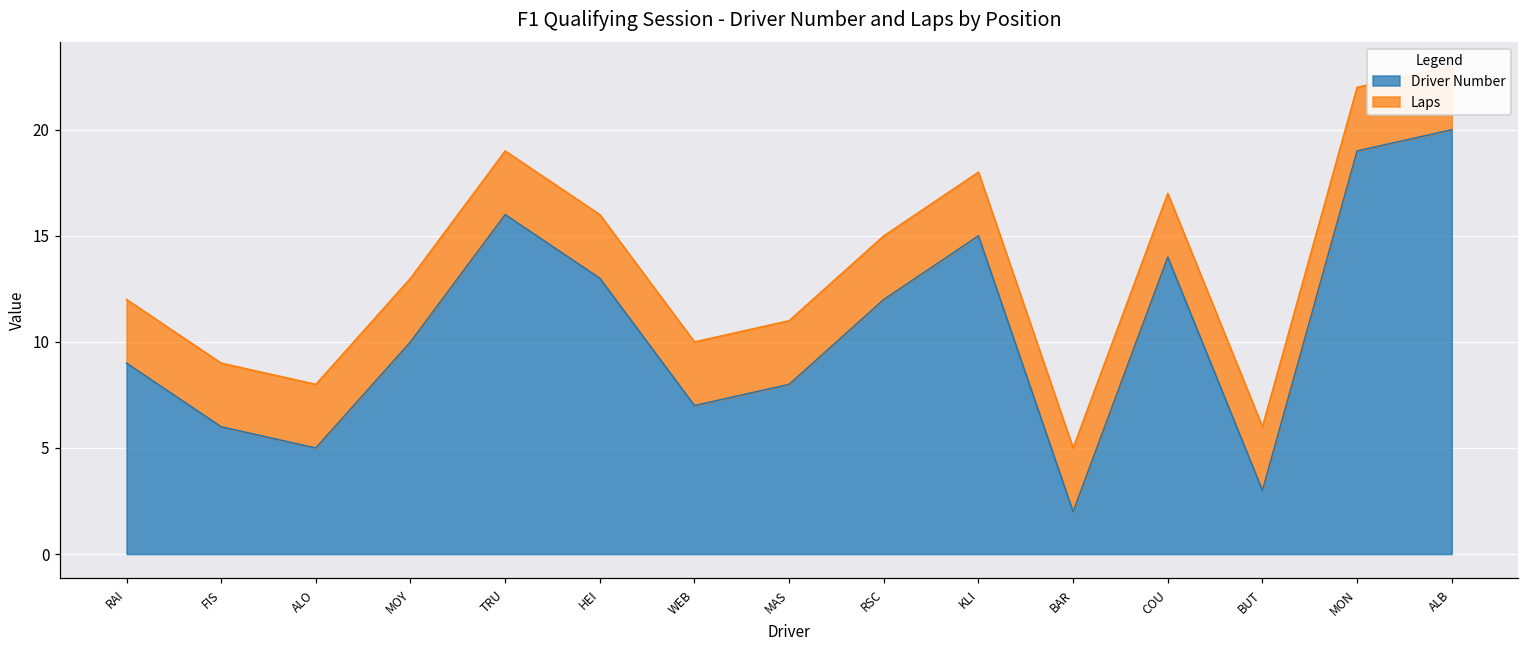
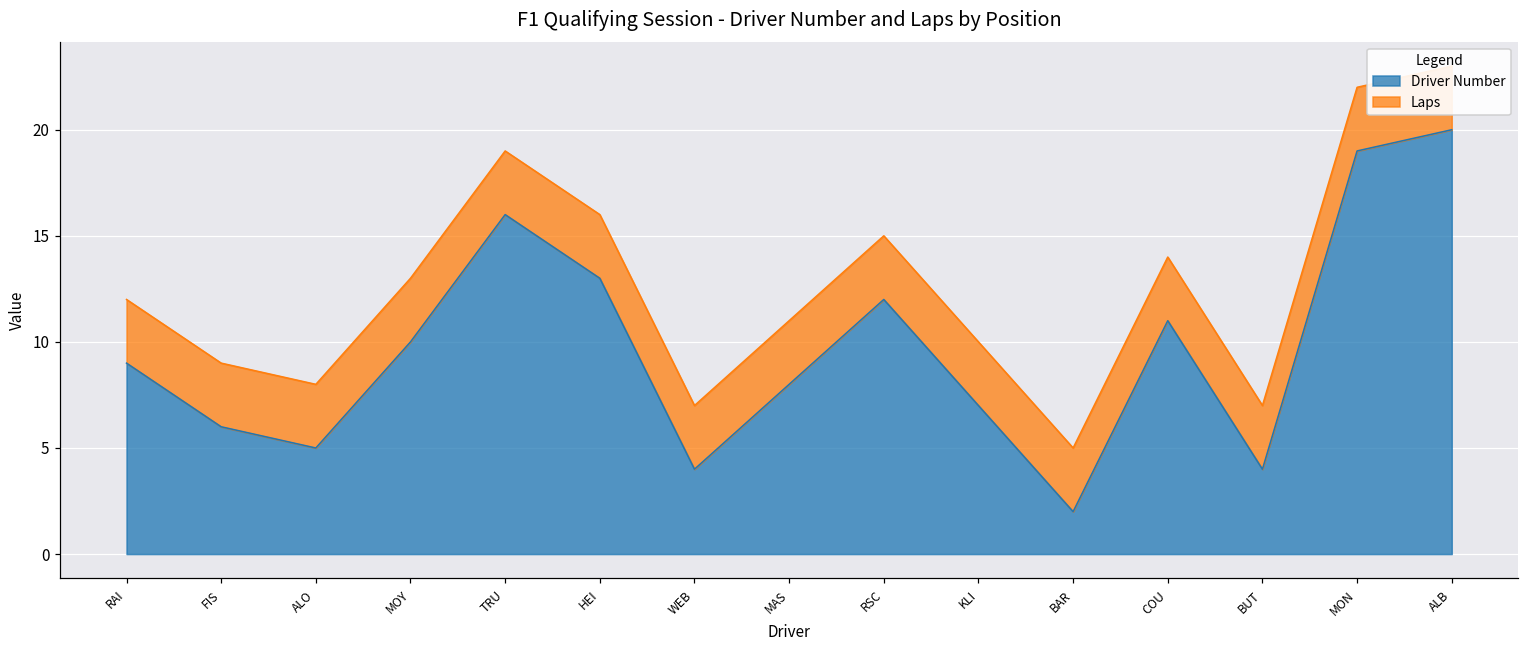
  {
    "Driver Number": {
      "RAI": 9,
      "FIS": 6,
      "ALO": 5,
      "MOY": 10,
      "TRU": 16,
      "HEI": 13,
-     "WEB": 7,
+     "WEB": 4,
      "MAS": 8,
      "RSC": 12,
-     "KLI": 15,
+     "KLI": 7,
      "BAR": 2,
-     "COU": 14,
-     "BUT": 3,
+     "COU": 11,
+     "BUT": 4,
      "MON": 19,
      "ALB": 20
    },
    "Laps": {
      "RAI": 3,
      "FIS": 3,
      "ALO": 3,
      "MOY": 3,
      "TRU": 3,
      "HEI": 3,
      "WEB": 3,
      "MAS": 3,
      "RSC": 3,
      "KLI": 3,
      "BAR": 3,
      "COU": 3,
      "BUT": 3,
      "MON": 3
    }
  }
